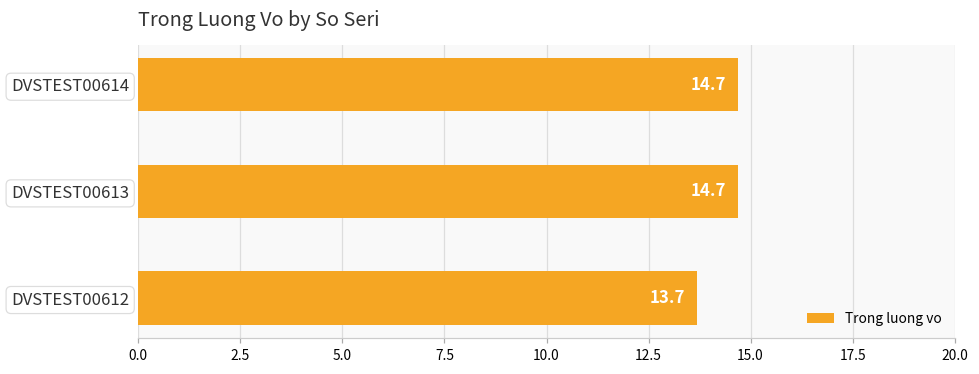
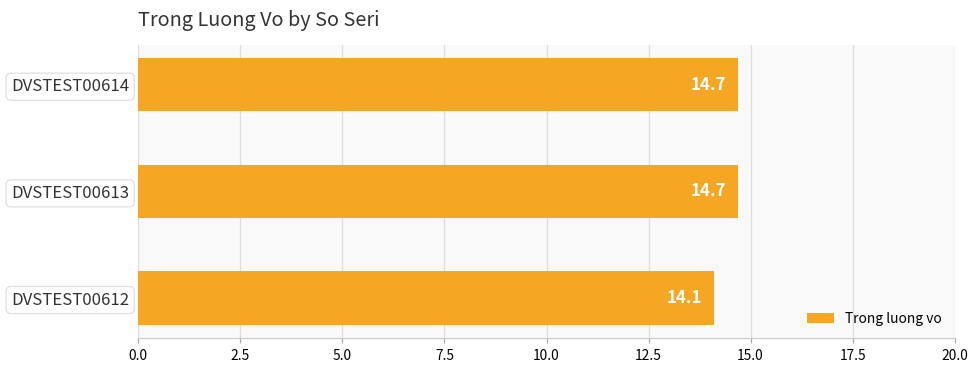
  {
    "DVSTEST00614": 14.7,
    "DVSTEST00613": 14.7,
-   "DVSTEST00612": 13.7
+   "DVSTEST00612": 14.1
  }
